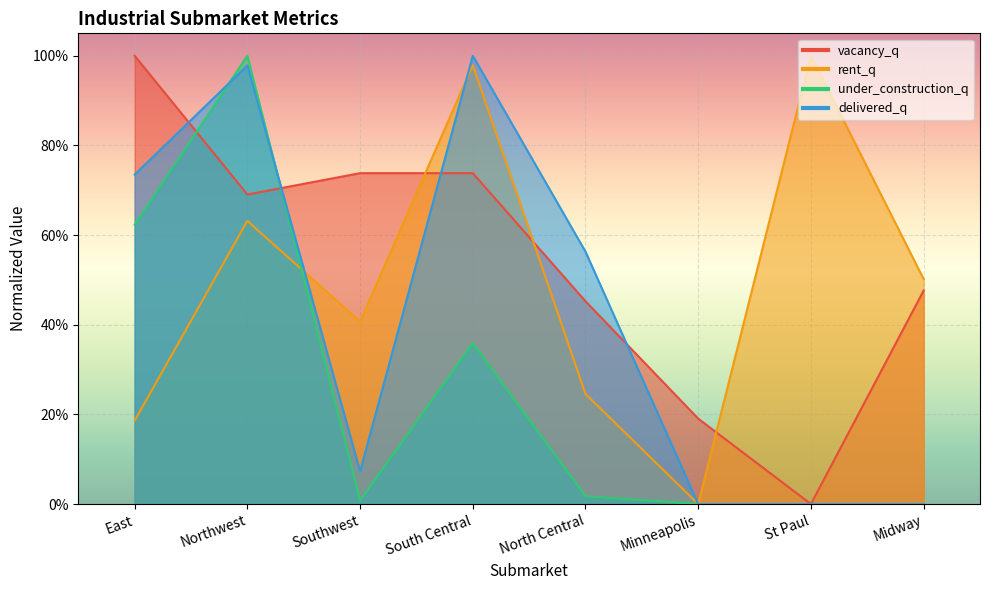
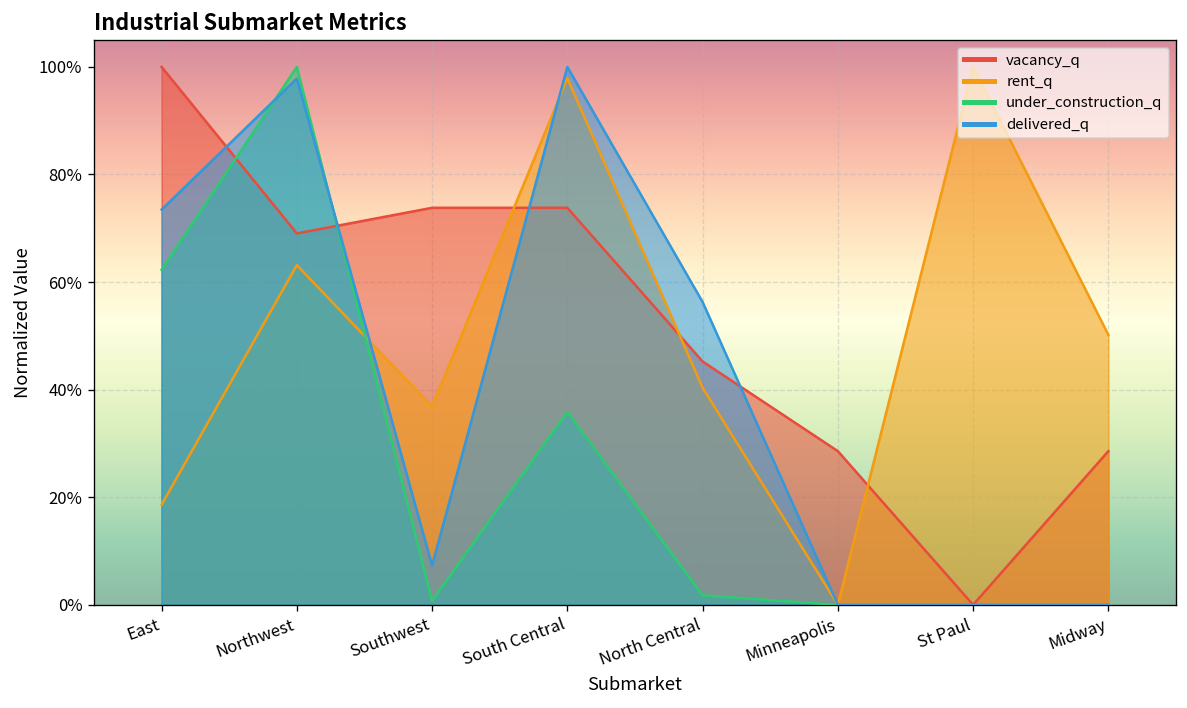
  {
    "vacancy_q": {
      "East": "100%",
      "Northwest": "69%",
      "Southwest": "74%",
      "South Central": "74%",
      "North Central": "45%",
-     "Minneapolis": "19%",
-     "Midway": "48%"
+     "Minneapolis": "29%",
+     "Midway": "29%"
    },
    "rent_q": {
      "East": "19%",
      "Northwest": "63%",
-     "Southwest": "41%",
+     "Southwest": "37%",
      "South Central": "98%",
-     "North Central": "25%",
+     "North Central": "40%",
      "Midway": "50%"
    },
    "under_construction_q": {
      "East": "62%",
      "Northwest": "100%",
      "Southwest": "1%",
      "South Central": "36%",
      "North Central": "2%"
    },
    "delivered_q": {
      "East": "73%",
      "Northwest": "98%",
      "Southwest": "7%",
      "South Central": "100%",
      "North Central": "56%"
    }
  }
